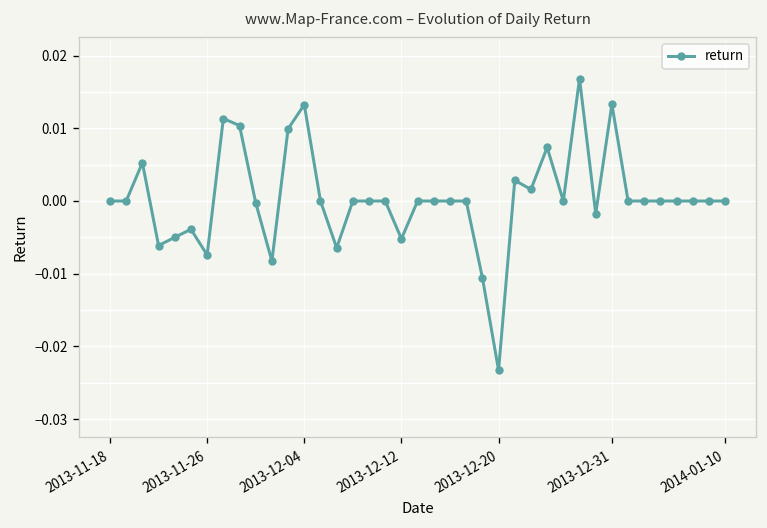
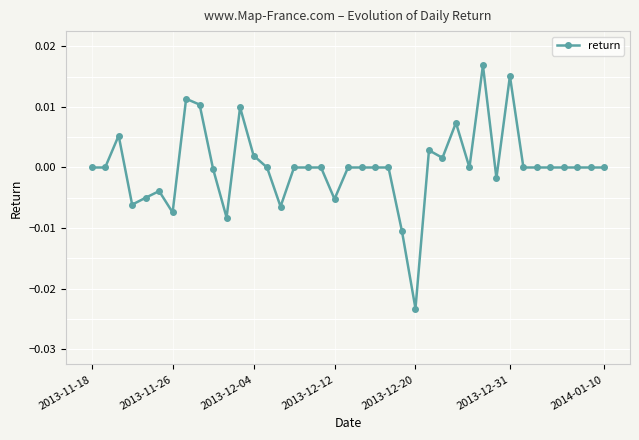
  {
    "2013-11-18": 0.000,
    "2013-11-26": -0.007,
-   "2013-12-04": 0.013,
+   "2013-12-04": 0.002,
    "2013-12-12": -0.005,
    "2013-12-20": -0.023,
-   "2013-12-31": 0.013,
+   "2013-12-31": 0.015,
    "2014-01-10": 0.000
  }
